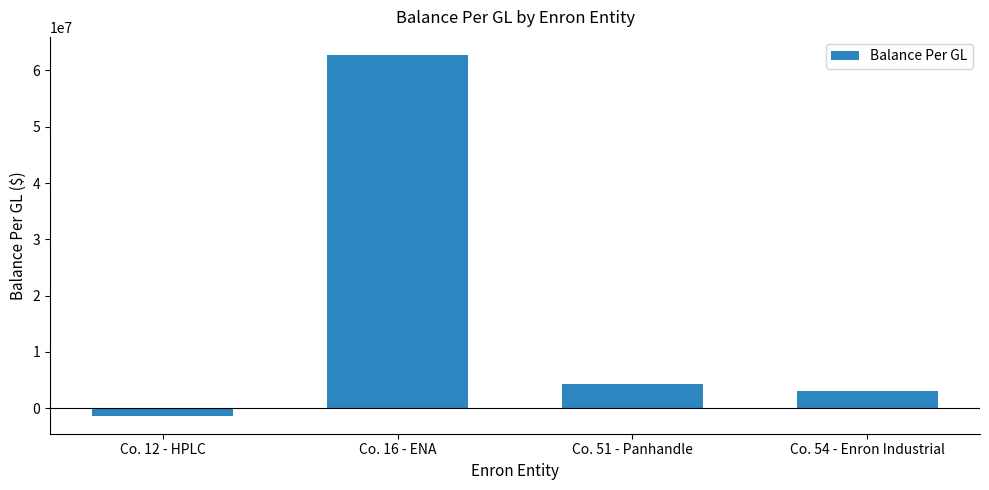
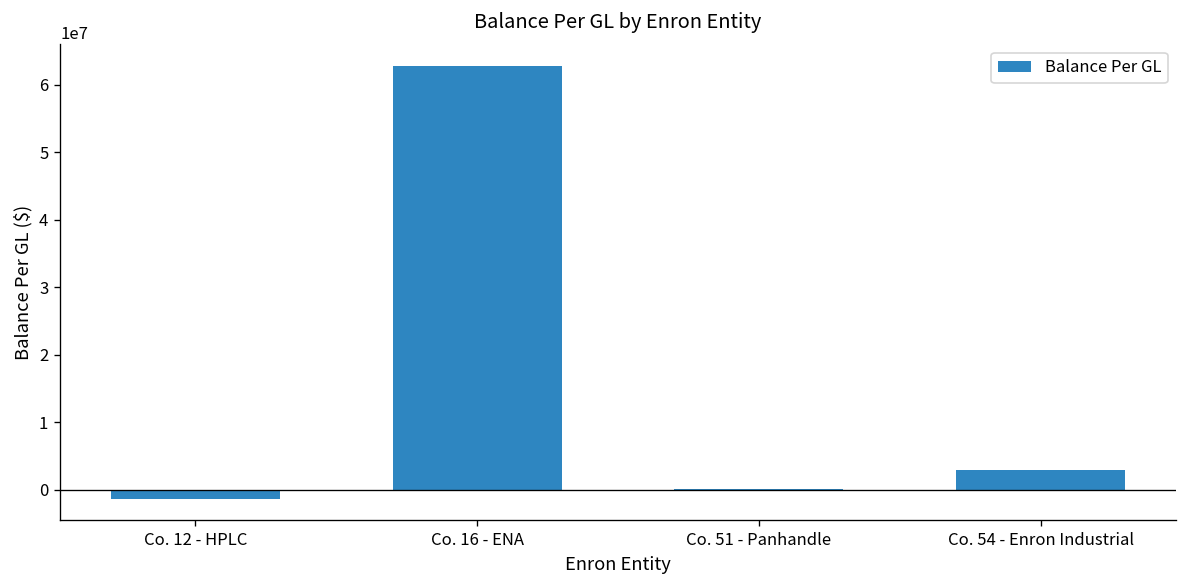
  {
    "Co. 12 - HPLC": -1000000,
    "Co. 16 - ENA": 63000000,
-   "Co. 51 - Panhandle": 4000000,
+   "Co. 51 - Panhandle": 0,
    "Co. 54 - Enron Industrial": 3000000
  }
